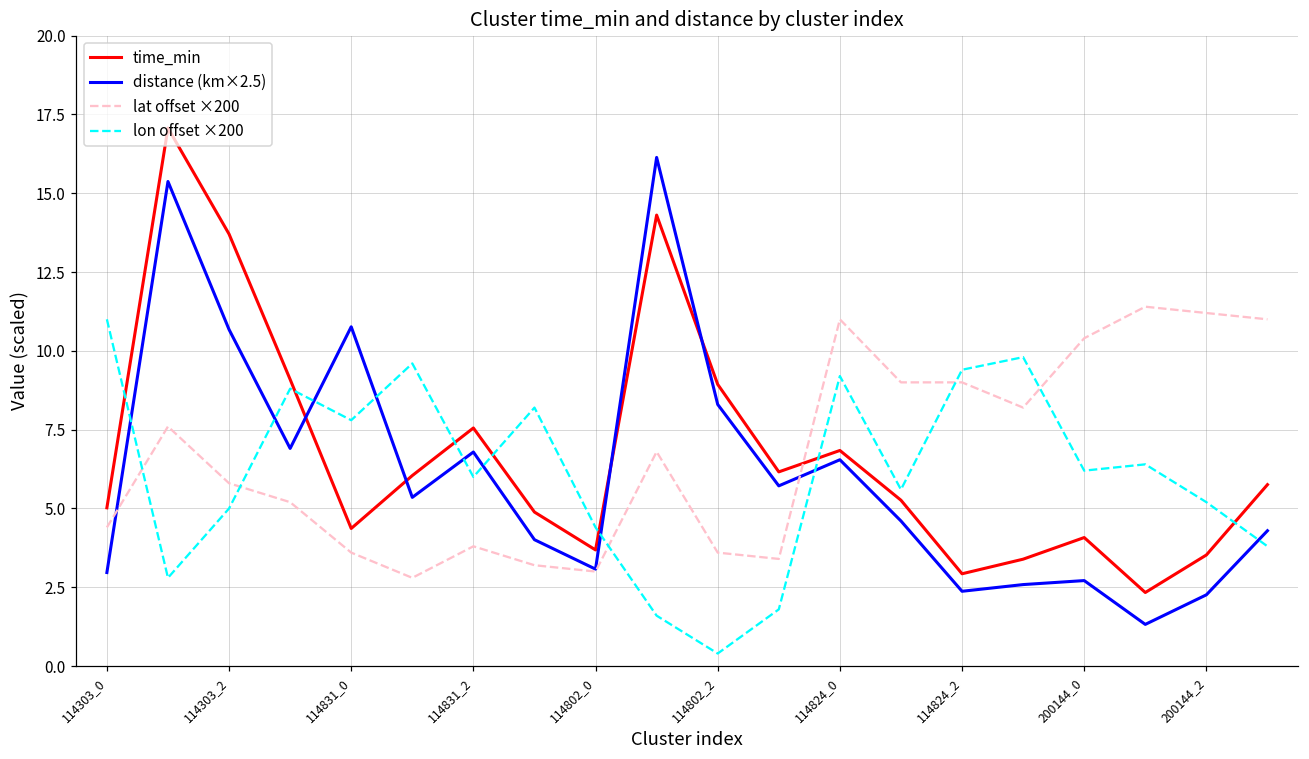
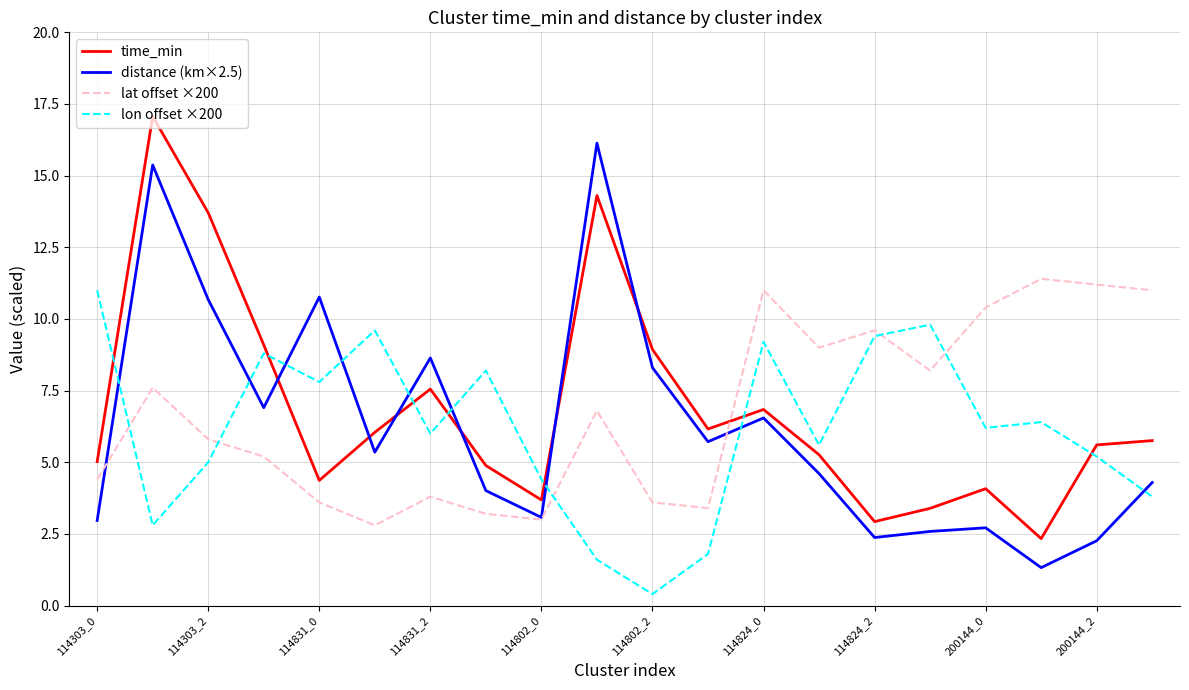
  {
    "time_min": {
      "114303_0": 5.0,
      "114303_2": 13.7,
      "114831_0": 4.4,
      "114831_2": 7.6,
      "114802_0": 3.7,
      "114802_2": 8.9,
      "114824_0": 6.8,
      "114824_2": 2.9,
      "200144_0": 4.1,
-     "200144_2": 3.5
+     "200144_2": 5.6
    },
    "distance (km×2.5)": {
      "114303_0": 3.0,
      "114303_2": 10.7,
      "114831_0": 10.8,
-     "114831_2": 6.8,
+     "114831_2": 8.6,
      "114802_2": 8.3,
      "114824_0": 6.5,
      "114824_2": 2.4,
      "200144_0": 2.7,
      "200144_2": 2.3
    },
    "lat offset ×200": {
      "114303_0": 4.4,
      "114303_2": 5.8,
      "114831_0": 3.6,
      "114831_2": 3.8,
      "114802_2": 3.6,
      "114824_0": 11.0,
-     "114824_2": 9.0,
+     "114824_2": 9.6,
      "200144_0": 10.4,
      "200144_2": 11.2
    },
    "lon offset ×200": {
      "114303_0": 11.0,
      "114303_2": 5.0,
      "114831_0": 7.8,
      "114831_2": 6.0,
      "114802_0": 4.4,
      "114802_2": 0.4,
      "114824_0": 9.2,
      "114824_2": 9.4,
      "200144_0": 6.2,
      "200144_2": 5.2
    }
  }
